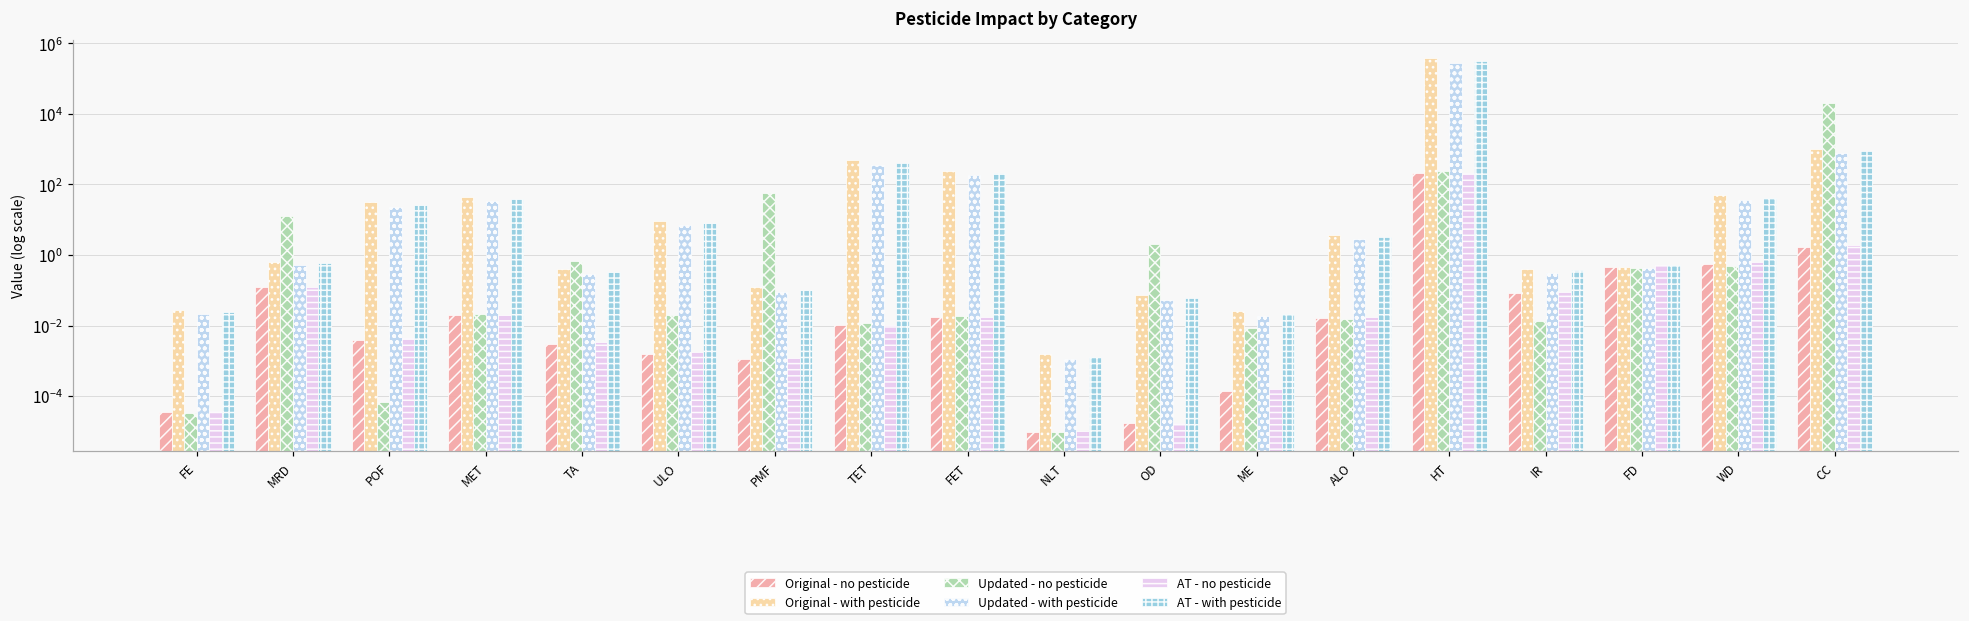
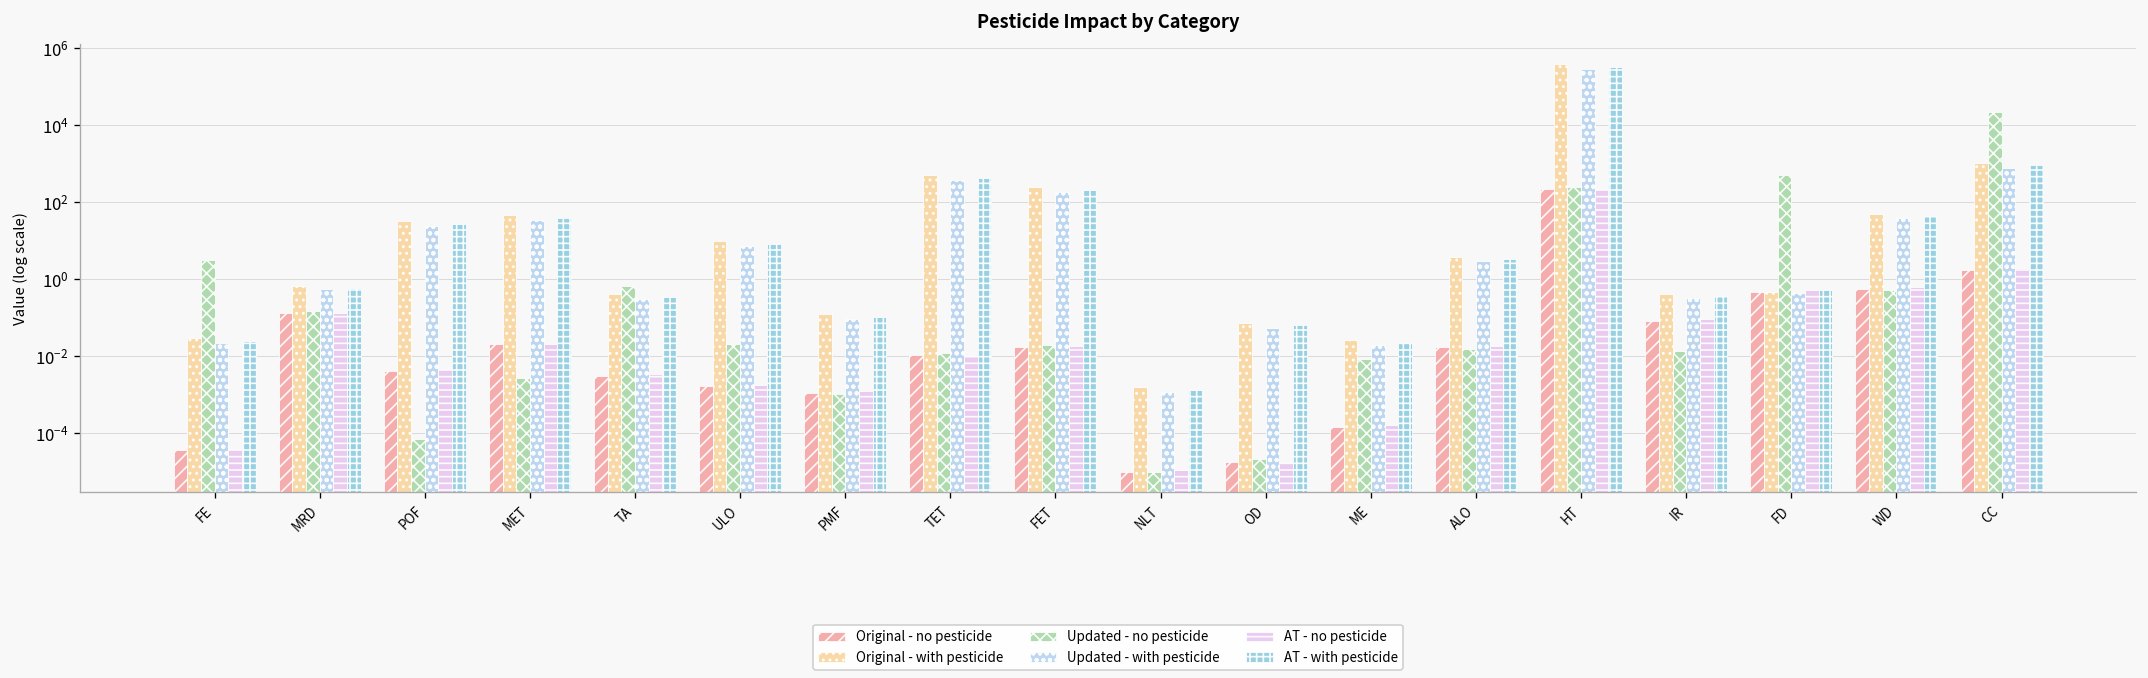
  {
    "Updated - no pesticide": {
-     "FE": 0,
-     "MRD": 13,
+     "FE": 3,
+     "MRD": 0.1,
      "POF": 0.00007,
-     "MET": 0.02,
+     "MET": 0.003,
      "TA": 0.7,
      "ULO": 0.02,
-     "PMF": 60,
+     "PMF": 0.0010,
      "TET": 0.012,
      "FET": 0.02,
      "NLT": 0.000010,
-     "OD": 2,
+     "OD": 0,
      "ME": 0.008,
      "ALO": 0.02,
      "HT": 200,
      "IR": 0.014,
-     "FD": 0.4,
+     "FD": 500,
      "WD": 0.5,
      "CC": 20000
    }
  }
